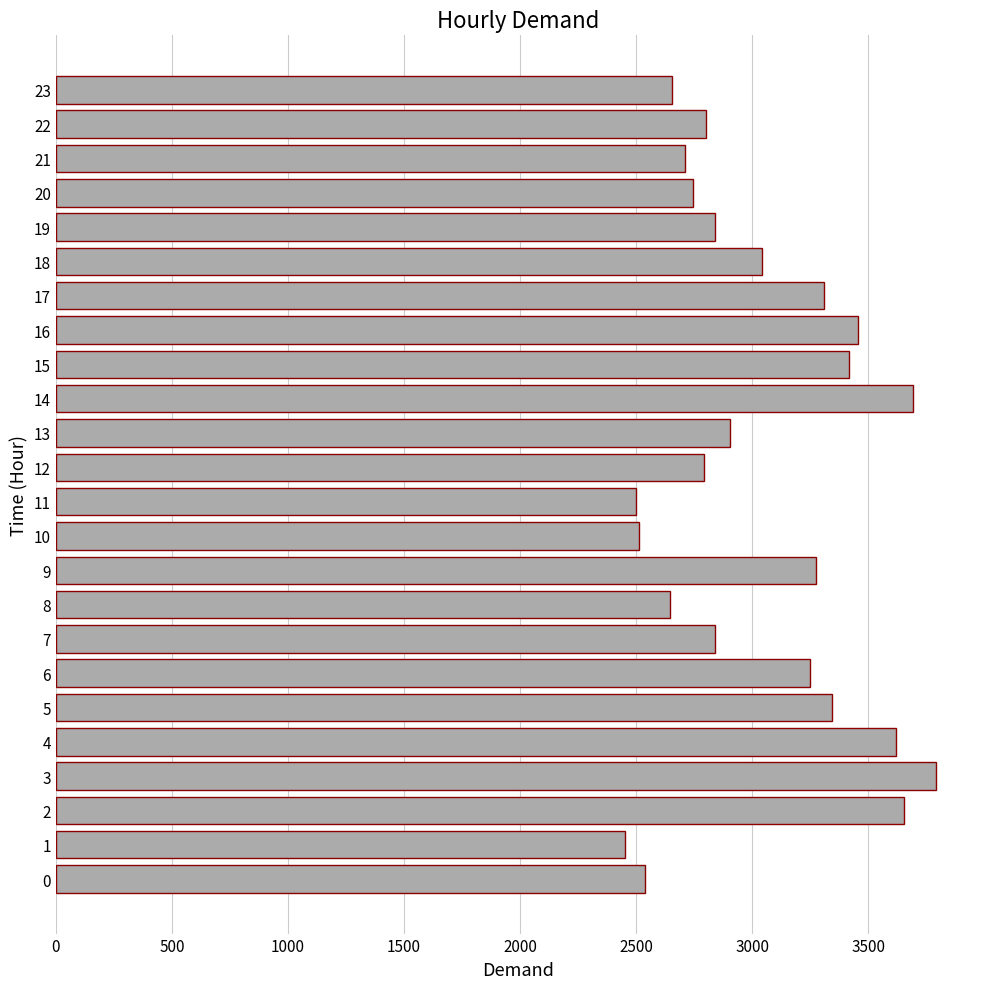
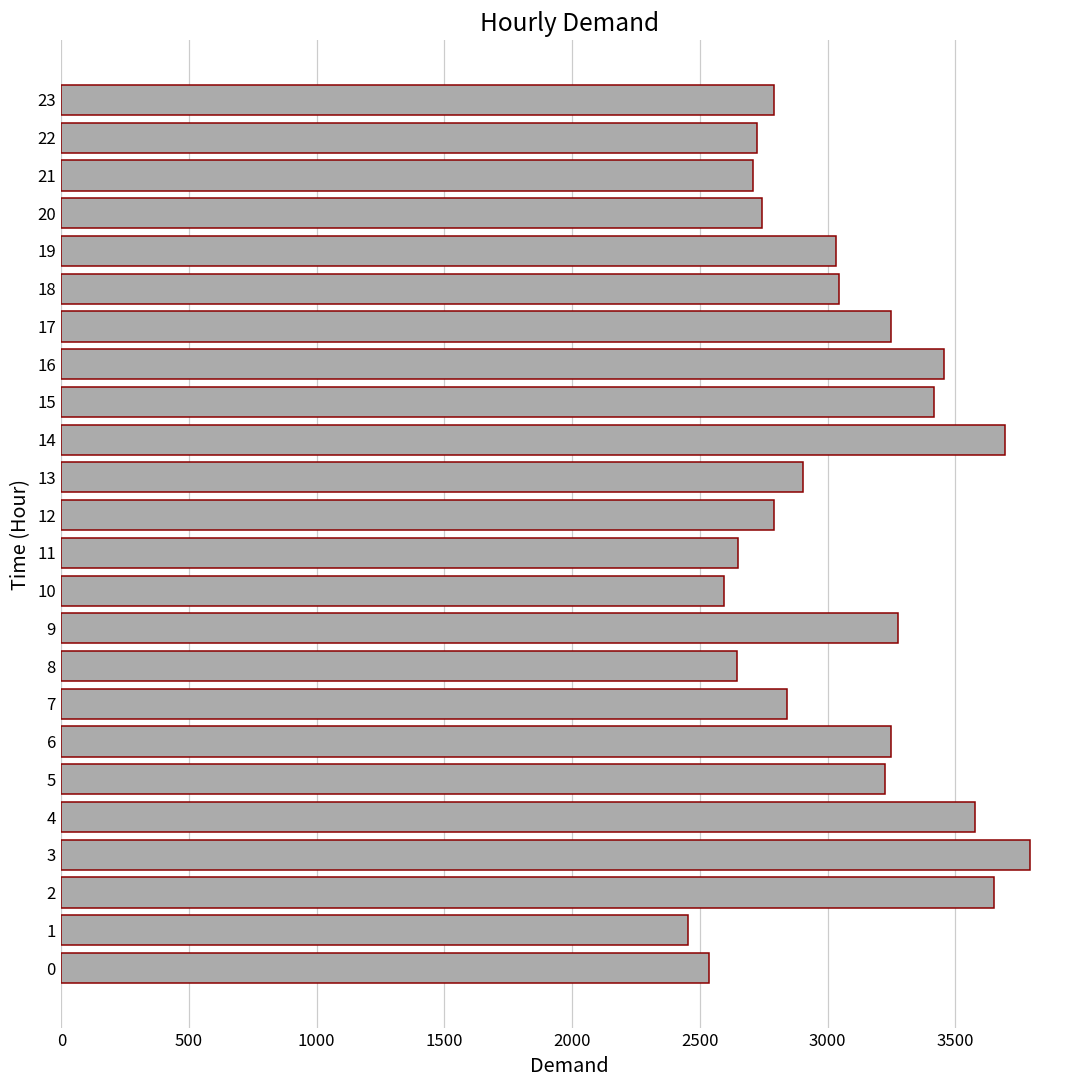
  {
-   "23": 2650,
-   "22": 2800,
+   "23": 2790,
+   "22": 2720,
    "21": 2710,
    "20": 2740,
-   "19": 2840,
+   "19": 3030,
    "18": 3040,
-   "17": 3310,
+   "17": 3250,
    "16": 3450,
    "15": 3420,
    "14": 3690,
    "13": 2900,
    "12": 2790,
-   "11": 2500,
-   "10": 2510,
+   "11": 2650,
+   "10": 2590,
    "9": 3280,
    "8": 2650,
    "7": 2840,
    "6": 3250,
-   "5": 3350,
-   "4": 3620,
+   "5": 3220,
+   "4": 3580,
    "3": 3790,
    "2": 3650,
    "1": 2450,
    "0": 2540
  }
